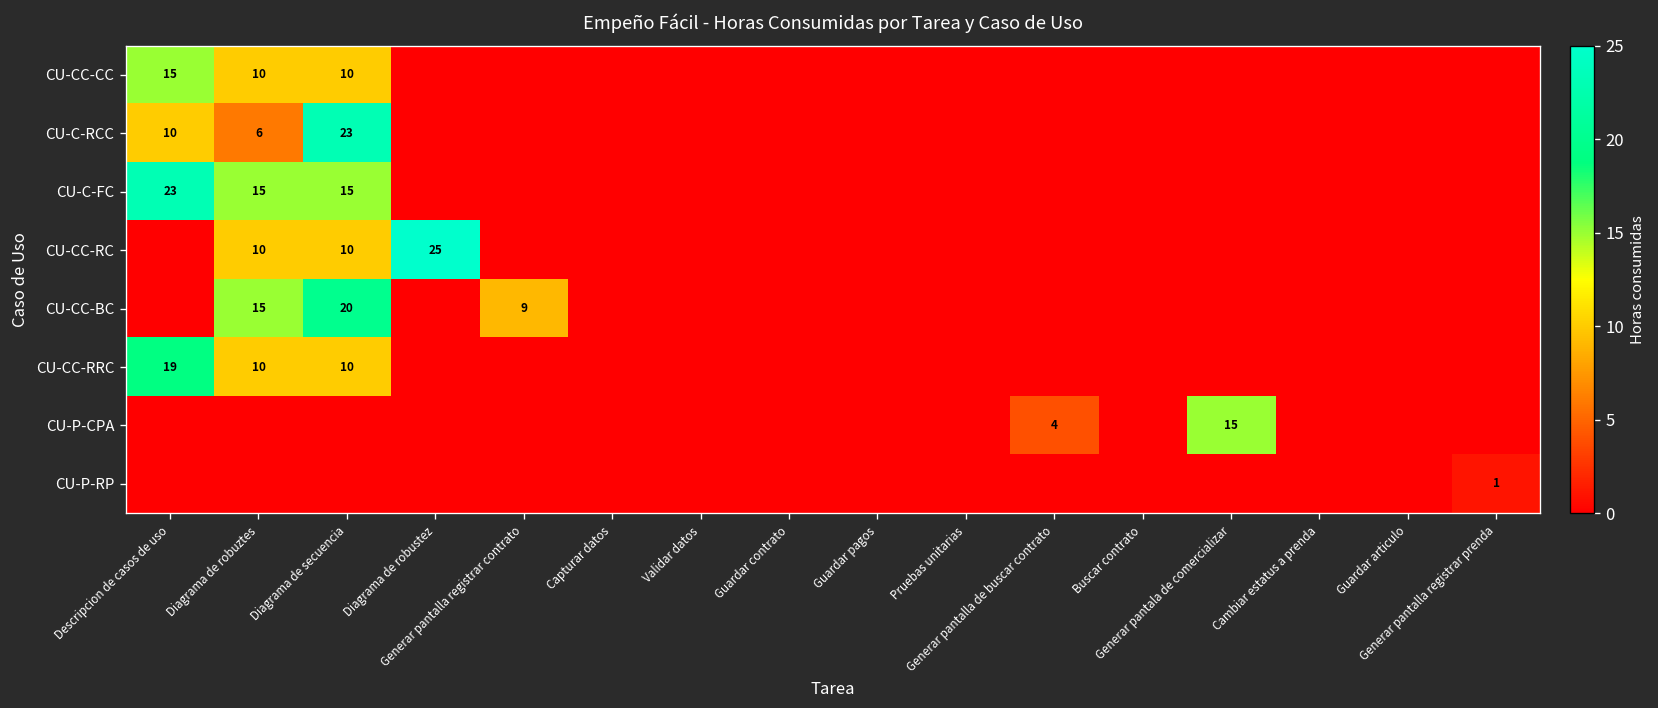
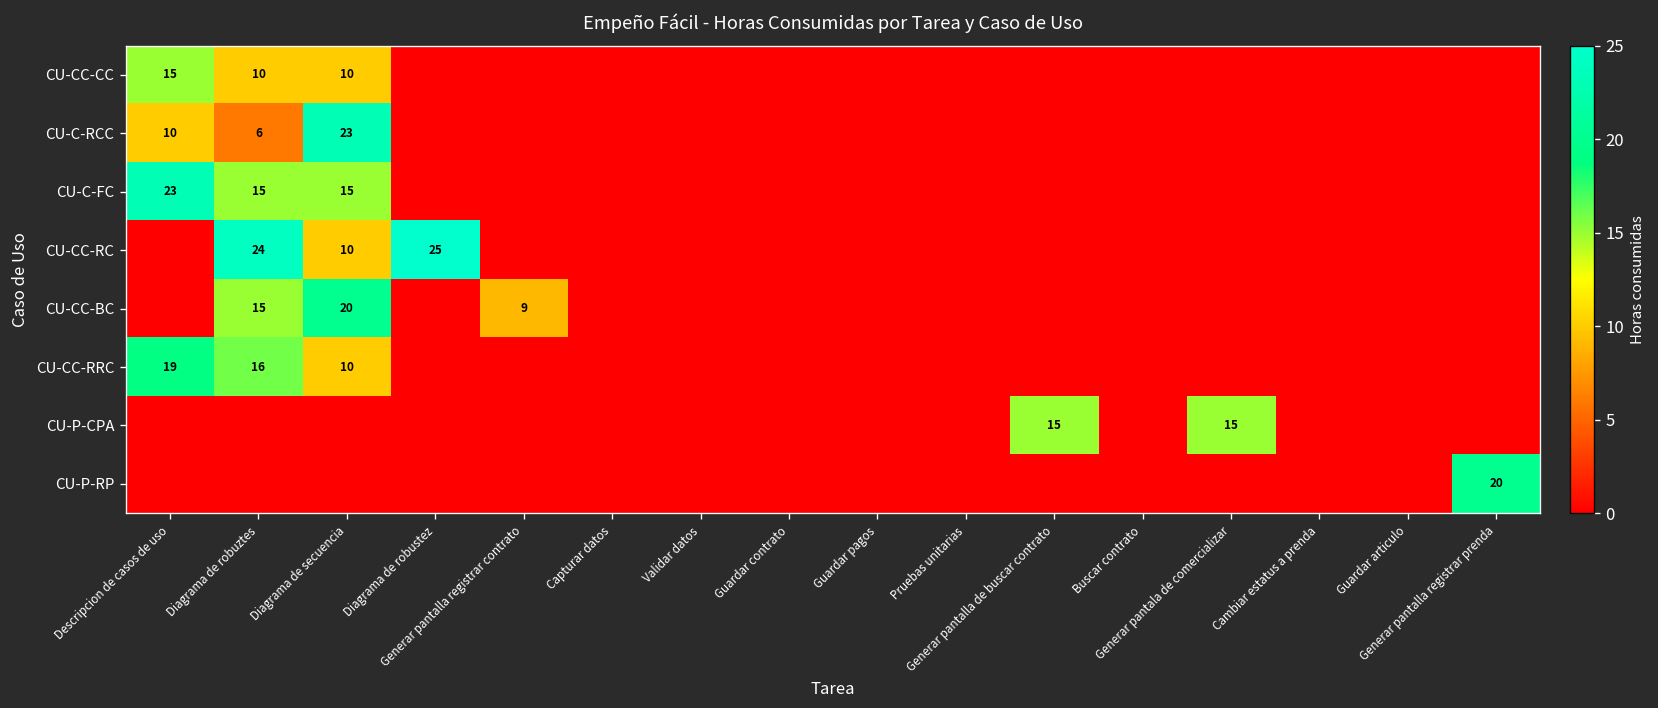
  {
    "CU-CC-CC": {
      "Descripcion de casos de uso": 15,
      "Diagrama de robuztes": 10,
      "Diagrama de secuencia": 10
    },
    "CU-C-RCC": {
      "Descripcion de casos de uso": 10,
      "Diagrama de robuztes": 6,
      "Diagrama de secuencia": 23
    },
    "CU-C-FC": {
      "Descripcion de casos de uso": 23,
      "Diagrama de robuztes": 15,
      "Diagrama de secuencia": 15
    },
    "CU-CC-RC": {
-     "Diagrama de robuztes": 10,
+     "Diagrama de robuztes": 24,
      "Diagrama de secuencia": 10,
      "Diagrama de robustez": 25
    },
    "CU-CC-BC": {
      "Diagrama de robuztes": 15,
      "Diagrama de secuencia": 20,
      "Generar pantalla registrar contrato": 9
    },
    "CU-CC-RRC": {
      "Descripcion de casos de uso": 19,
-     "Diagrama de robuztes": 10,
+     "Diagrama de robuztes": 16,
      "Diagrama de secuencia": 10
    },
    "CU-P-CPA": {
-     "Generar pantalla de buscar contrato": 4,
+     "Generar pantalla de buscar contrato": 15,
      "Generar pantala de comercializar": 15
    },
    "CU-P-RP": {
-     "Generar pantalla registrar prenda": 1
+     "Generar pantalla registrar prenda": 20
    }
  }
